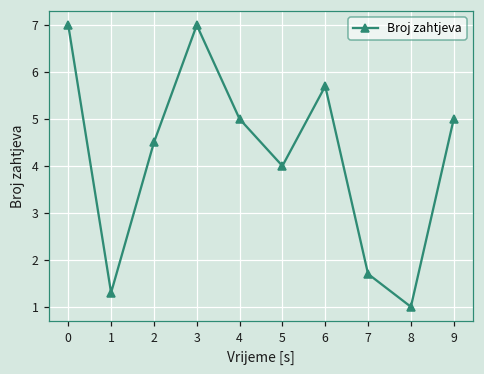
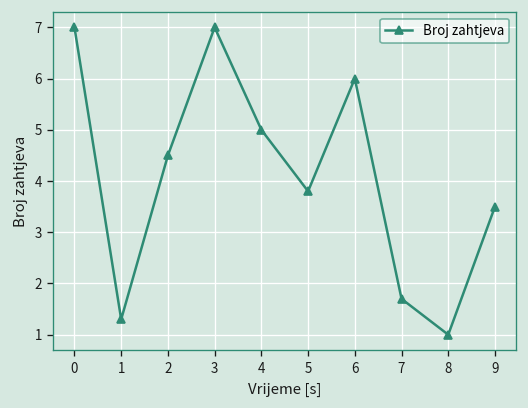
  {
    "0": 7.0,
    "1": 1.3,
    "2": 4.5,
    "3": 7.0,
    "4": 5.0,
-   "5": 4.0,
-   "6": 5.7,
+   "5": 3.8,
+   "6": 6.0,
    "7": 1.7,
    "8": 1.0,
-   "9": 5.0
+   "9": 3.5
  }
